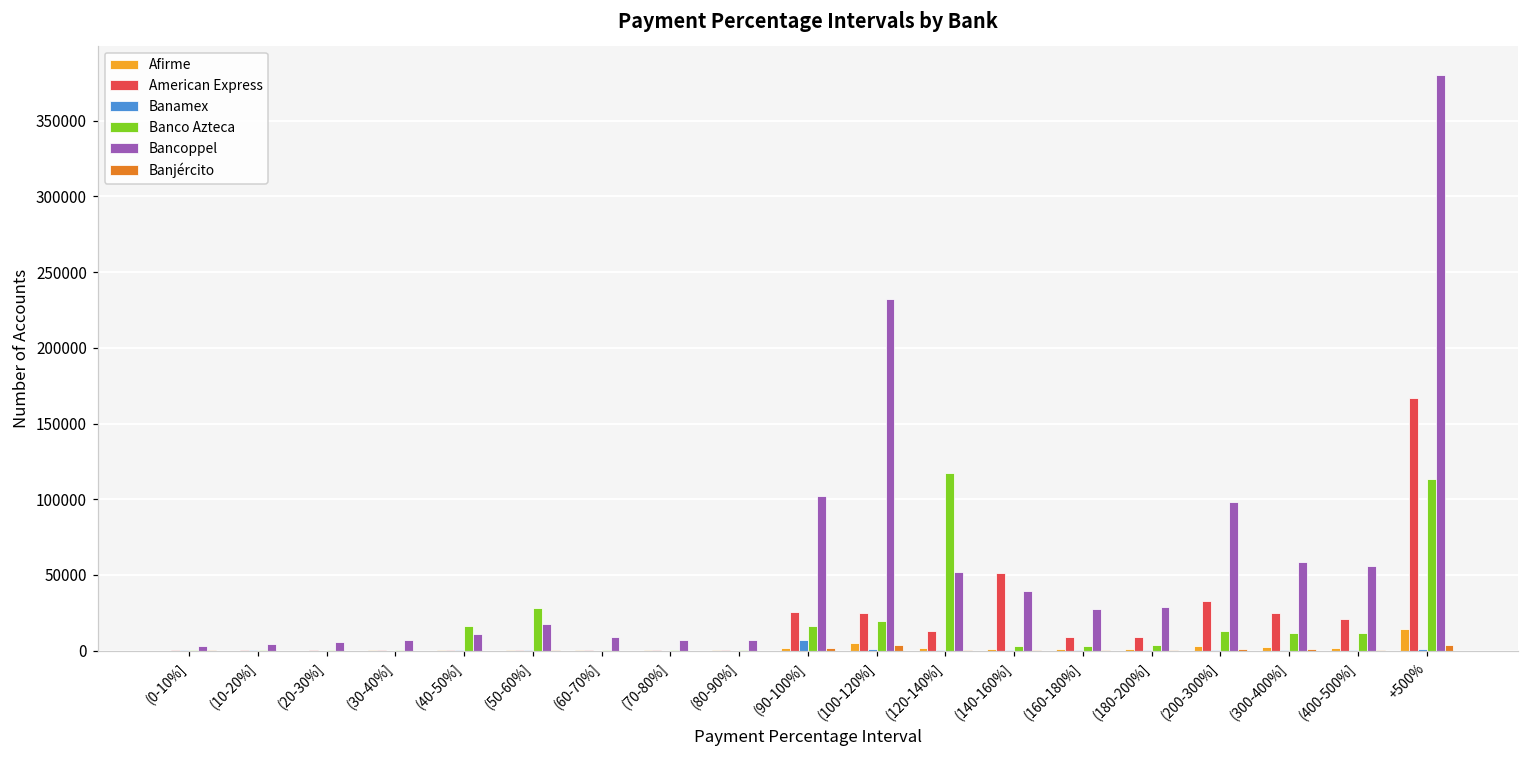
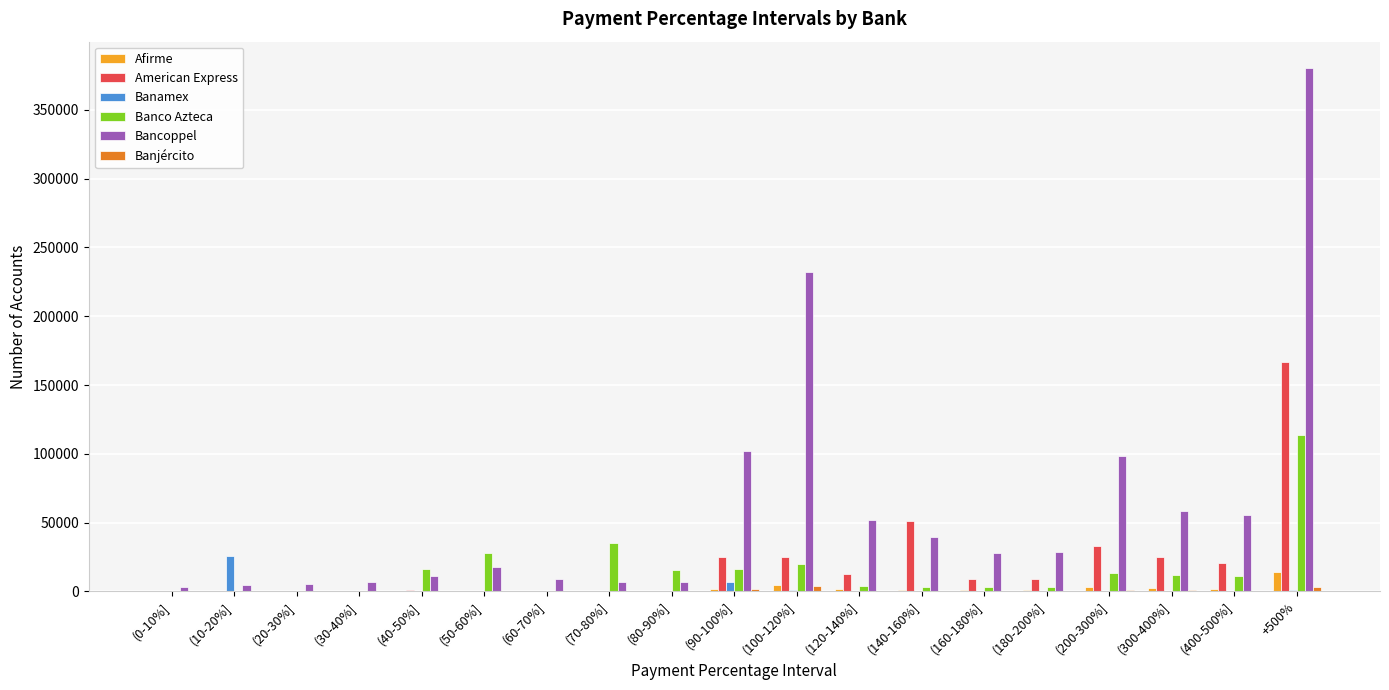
  {
    "American Express": {
      "(90-100%]": 25000,
      "(100-120%]": 25000,
      "(120-140%]": 13000,
      "(140-160%]": 51000,
      "(160-180%]": 9000,
      "(180-200%]": 9000,
      "(200-300%]": 33000,
      "(300-400%]": 25000,
      "(400-500%]": 21000,
      "+500%": 167000
    },
    "Banamex": {
-     "(10-20%]": 0,
+     "(10-20%]": 26000,
      "(90-100%]": 7000
    },
    "Banco Azteca": {
      "(40-50%]": 16000,
      "(50-60%]": 28000,
-     "(70-80%]": 0,
-     "(80-90%]": 0,
+     "(70-80%]": 35000,
+     "(80-90%]": 16000,
      "(90-100%]": 16000,
      "(100-120%]": 20000,
-     "(120-140%]": 117000,
+     "(120-140%]": 4000,
      "(140-160%]": 3000,
      "(160-180%]": 3000,
      "(180-200%]": 3000,
      "(200-300%]": 13000,
      "(300-400%]": 12000,
      "(400-500%]": 11000,
      "+500%": 113000
    },
    "Bancoppel": {
      "(0-10%]": 3000,
      "(10-20%]": 4000,
      "(20-30%]": 6000,
      "(30-40%]": 7000,
      "(40-50%]": 11000,
      "(50-60%]": 18000,
      "(60-70%]": 9000,
      "(70-80%]": 7000,
      "(80-90%]": 7000,
      "(90-100%]": 102000,
      "(100-120%]": 232000,
      "(120-140%]": 52000,
      "(140-160%]": 39000,
      "(160-180%]": 28000,
      "(180-200%]": 28000,
      "(200-300%]": 98000,
      "(300-400%]": 59000,
      "(400-500%]": 56000,
      "+500%": 381000
    }
  }
